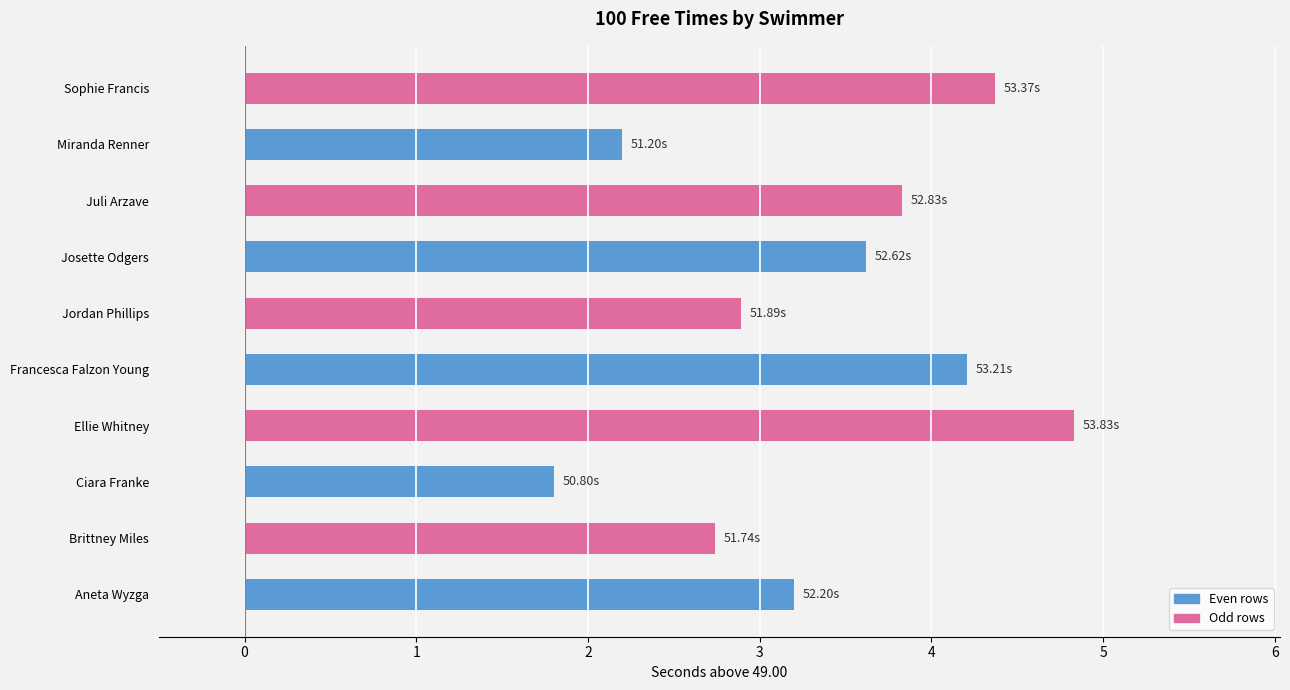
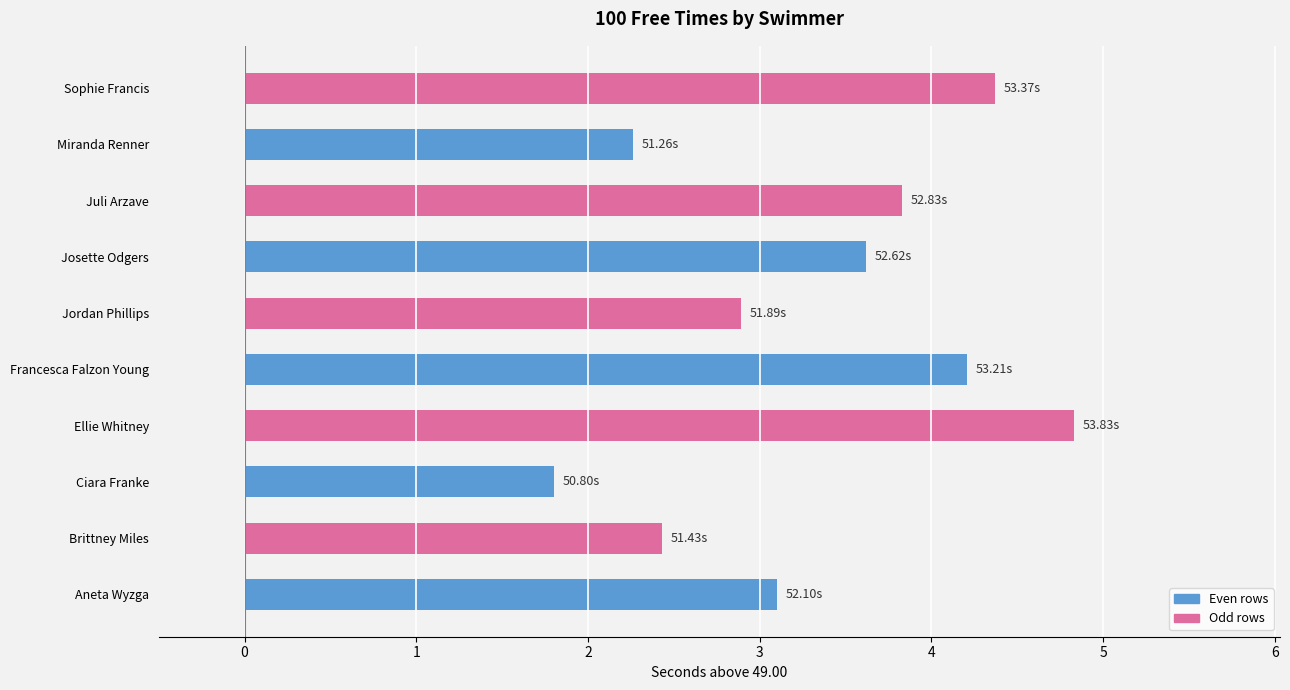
  {
-   "Miranda Renner": "51.20s",
-   "Brittney Miles": "51.74s",
-   "Aneta Wyzga": "52.20s"
+   "Miranda Renner": "51.26s",
+   "Brittney Miles": "51.43s",
+   "Aneta Wyzga": "52.10s"
  }
